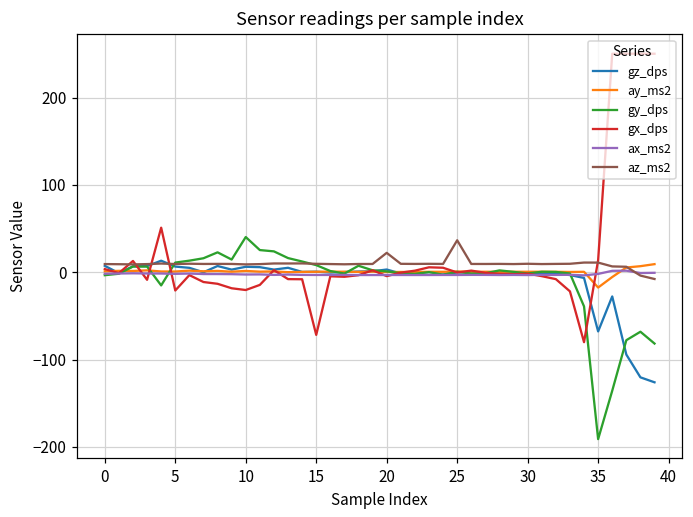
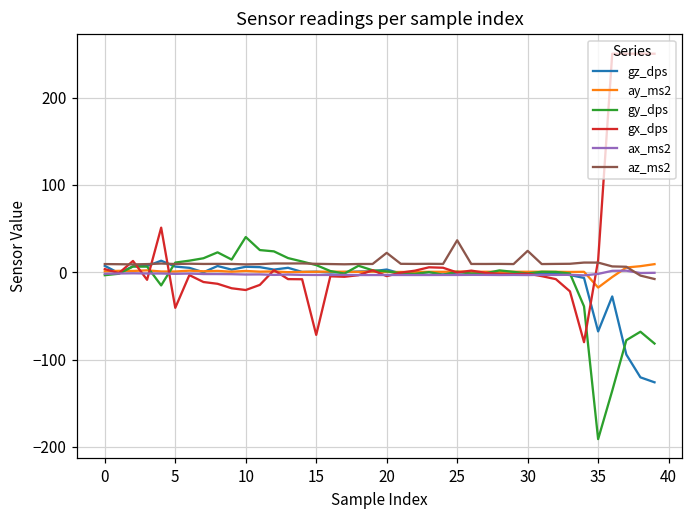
  {
    "gz_dps": {
      "35": -70
    },
    "ay_ms2": {
      "10": 0,
      "35": -20
    },
    "gy_dps": {
      "10": 40,
      "35": -190
    },
    "gx_dps": {
-     "5": -20,
+     "5": -40,
      "10": -20,
      "15": -70
    },
    "ax_ms2": {
      "10": 0,
      "15": 0,
      "35": 0
    },
    "az_ms2": {
      "20": 20,
      "25": 40,
-     "30": 10
+     "30": 20
    }
  }
